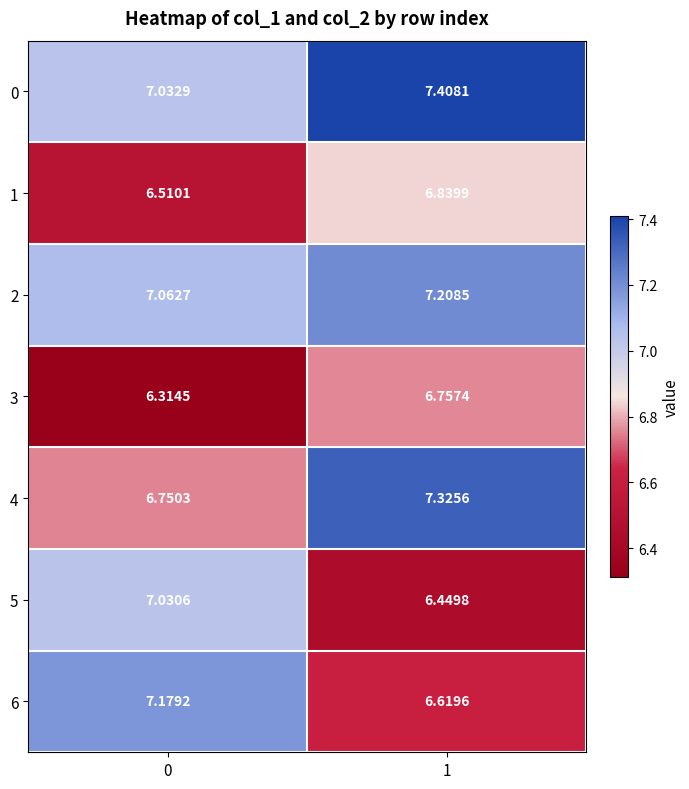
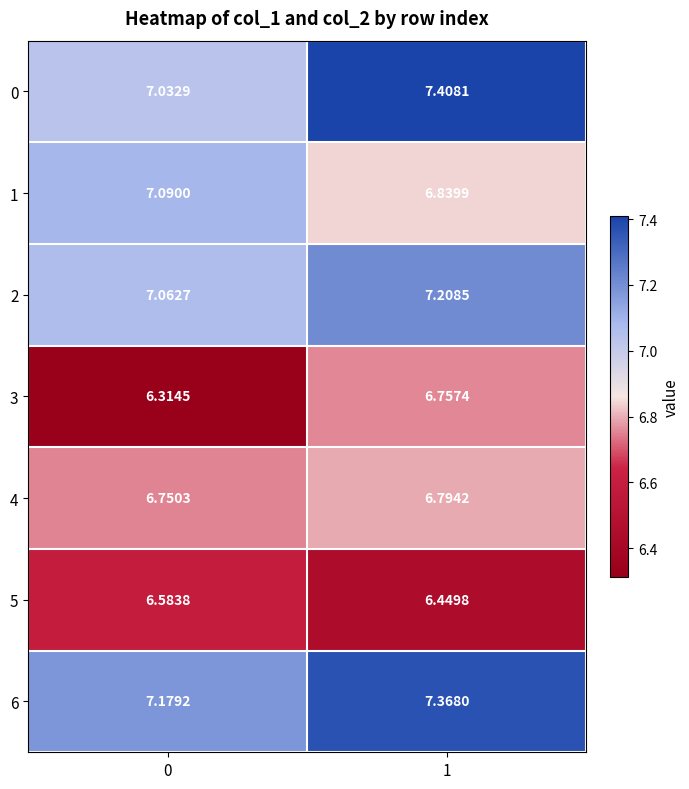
  {
    "0": {
      "0": 7.0329,
      "1": 7.4081
    },
    "1": {
-     "0": 6.5101
+     "0": 7.0900
    },
    "2": {
      "0": 7.0627,
      "1": 7.2085
    },
    "3": {
      "0": 6.3145,
      "1": 6.7574
    },
    "4": {
      "0": 6.7503,
-     "1": 7.3256
+     "1": 6.7942
    },
    "5": {
-     "0": 7.0306,
+     "0": 6.5838,
      "1": 6.4498
    },
    "6": {
      "0": 7.1792,
-     "1": 6.6196
+     "1": 7.3680
    }
  }
